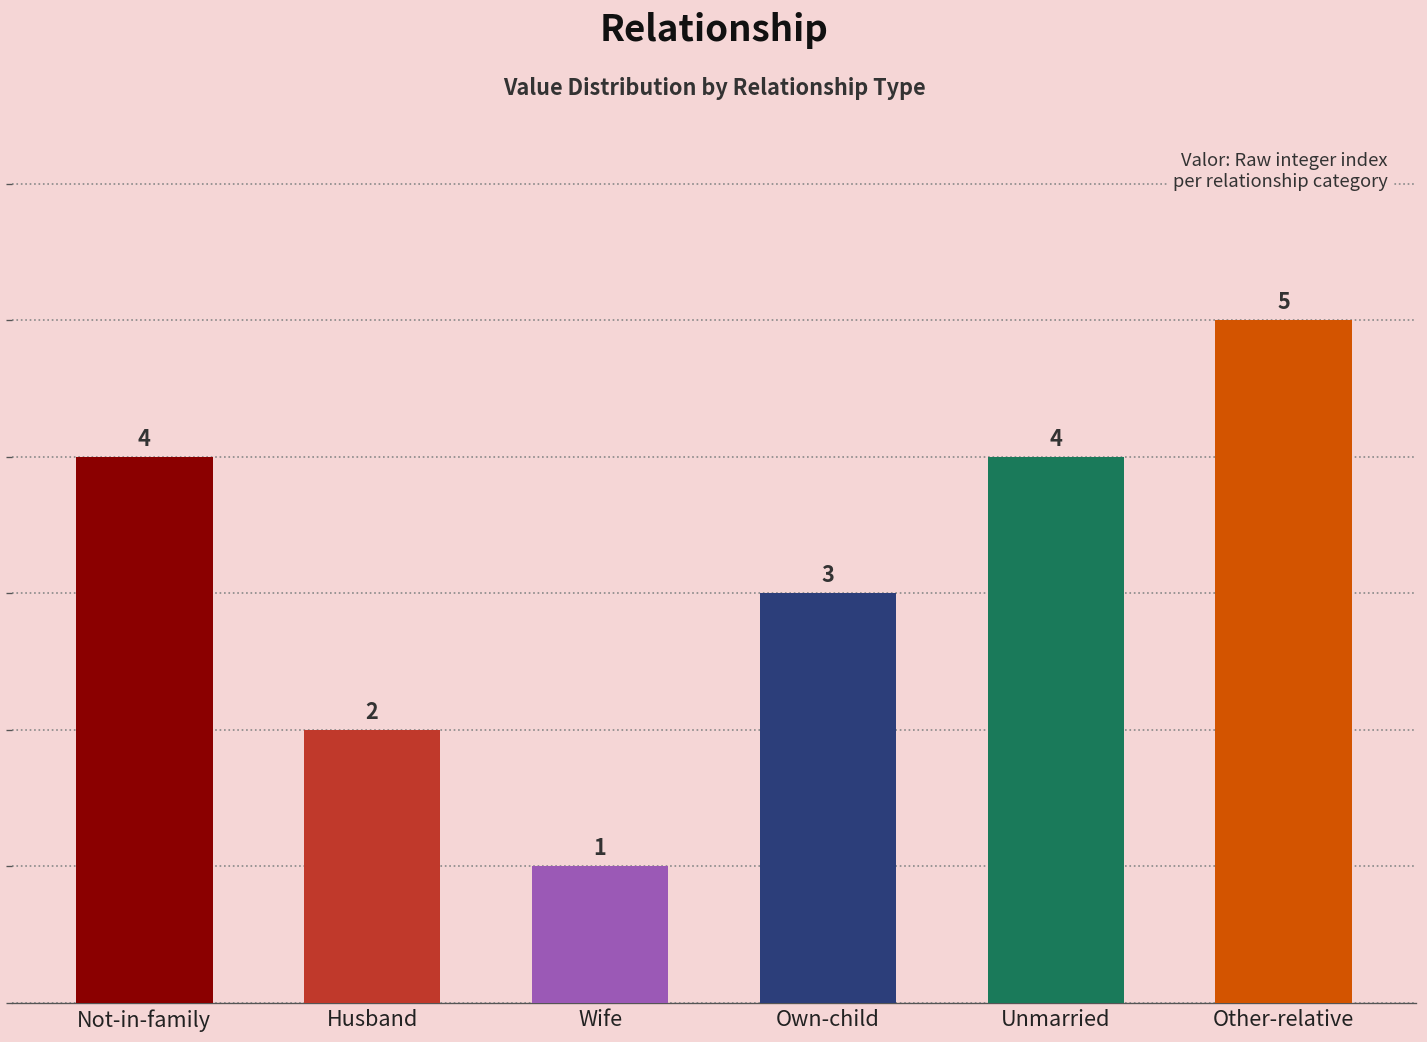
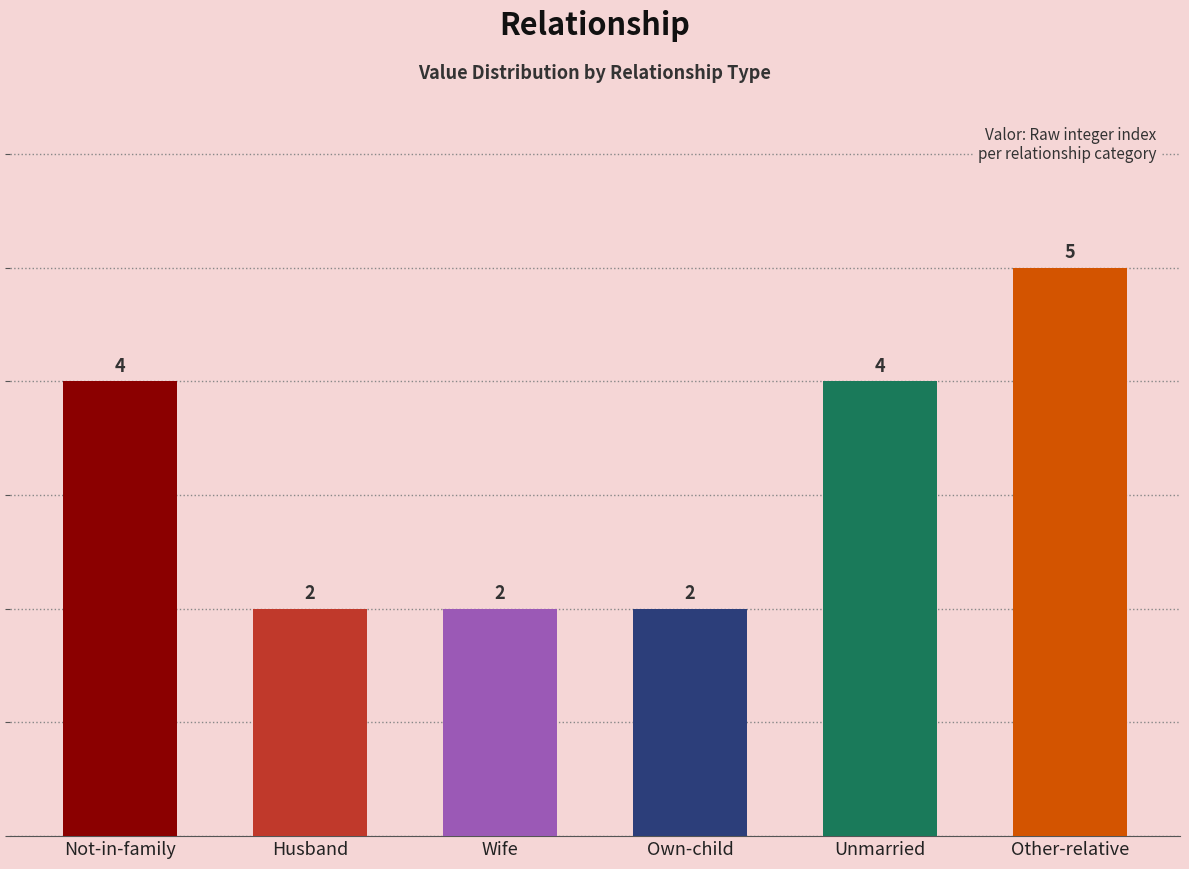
  {
    "Not-in-family": 4,
    "Husband": 2,
-   "Wife": 1,
-   "Own-child": 3,
+   "Wife": 2,
+   "Own-child": 2,
    "Unmarried": 4,
    "Other-relative": 5
  }
